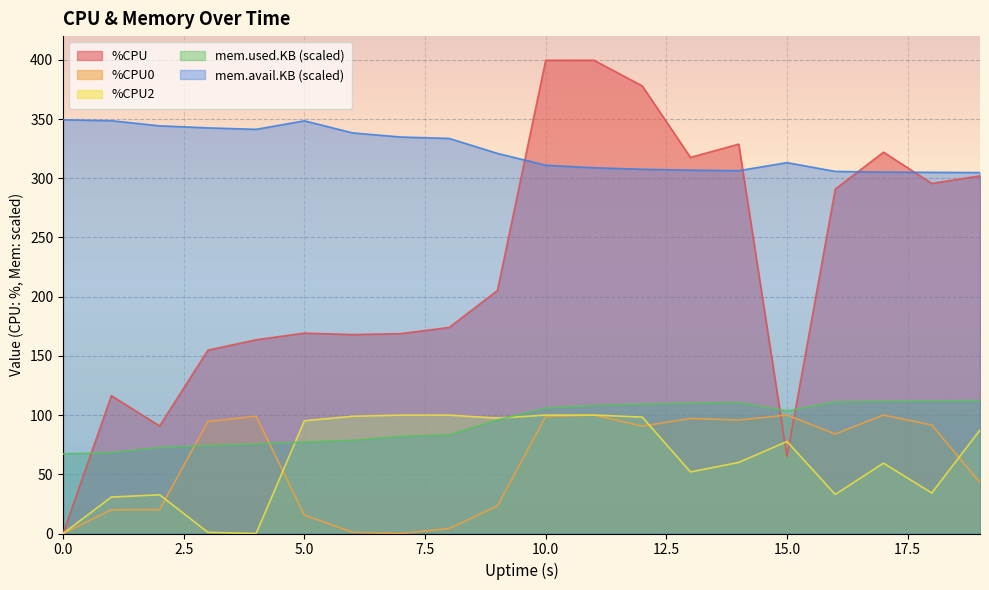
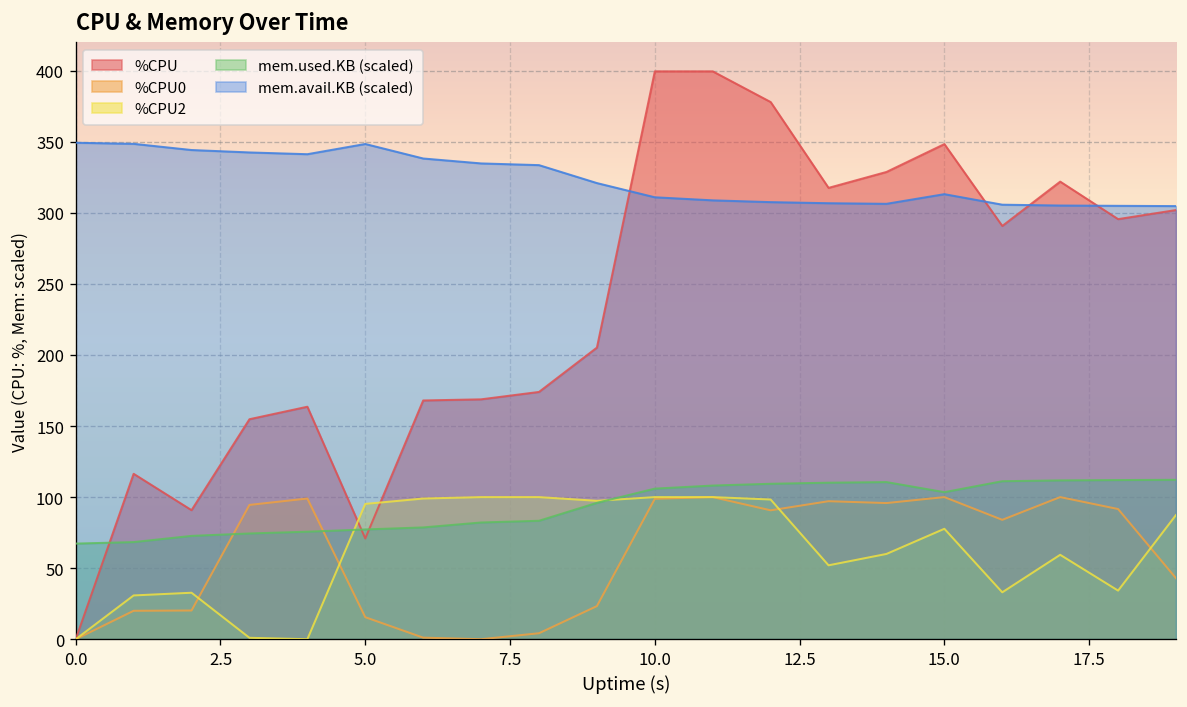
  {
    "%CPU": {
-     "5.0": 169,
+     "5.0": 71,
      "10.0": 400,
-     "15.0": 65
+     "15.0": 348
    },
    "mem.used.KB (scaled)": {
      "0.0": 67,
      "5.0": 77,
      "10.0": 106,
      "15.0": 103
    },
    "mem.avail.KB (scaled)": {
      "0.0": 349,
      "5.0": 348,
      "10.0": 311,
      "15.0": 313
    }
  }
